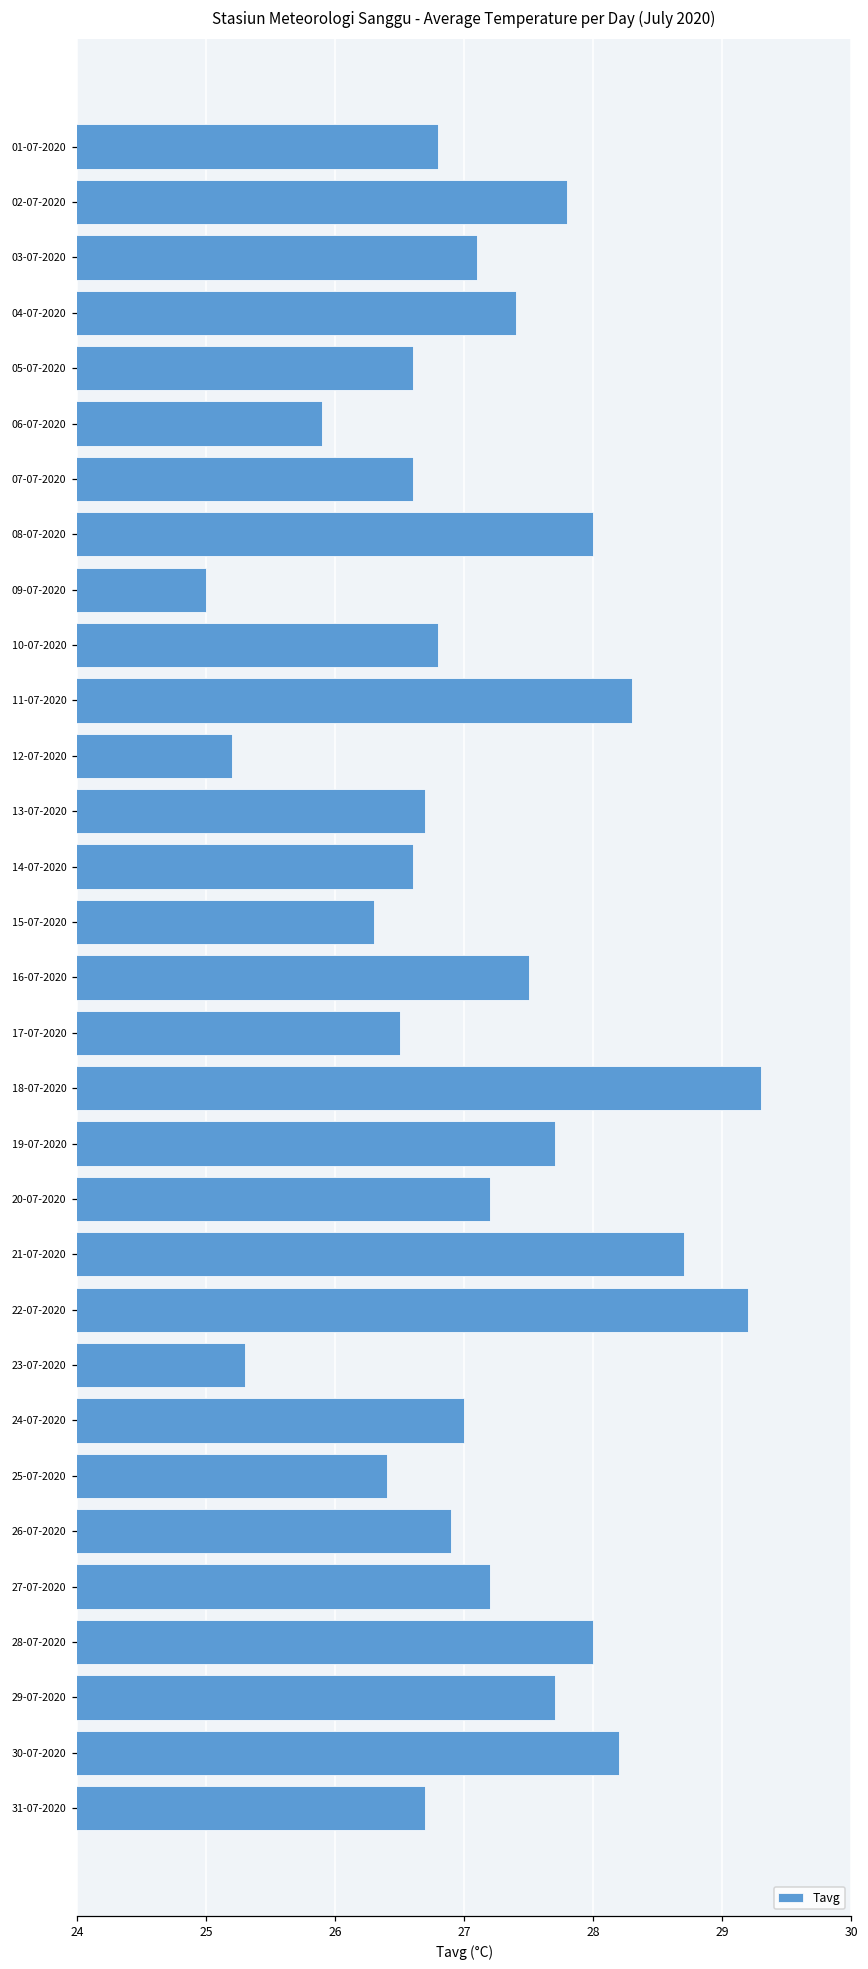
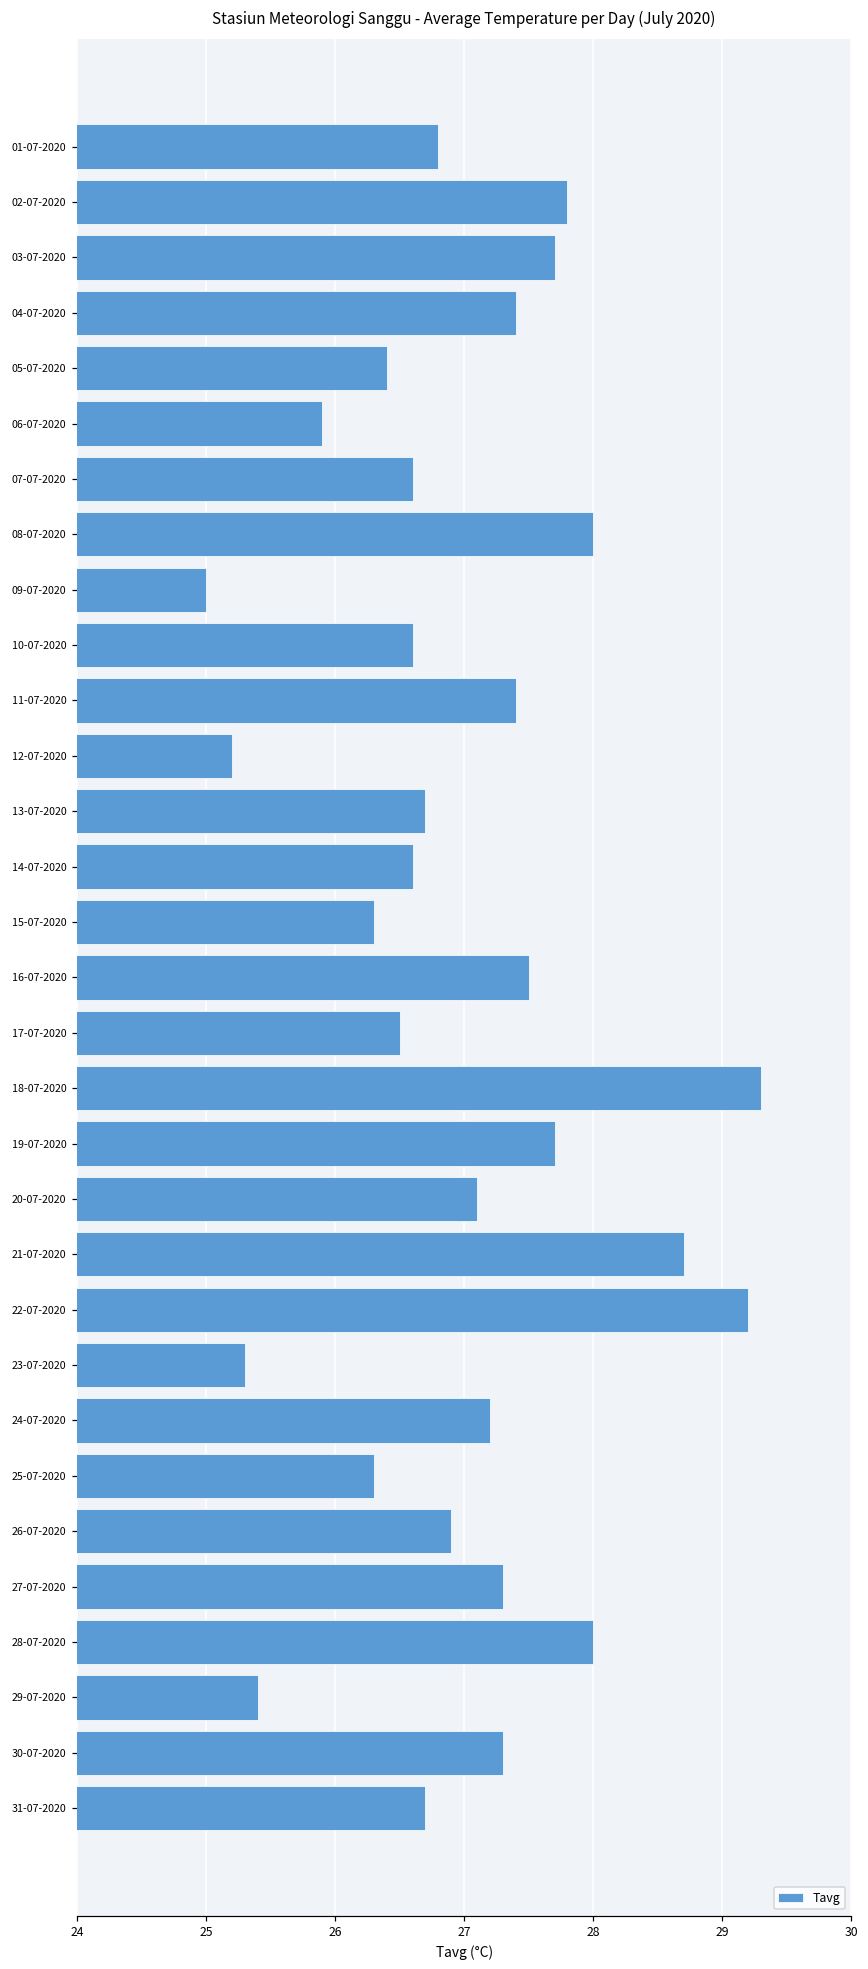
  {
    "01-07-2020": 26.8,
    "02-07-2020": 27.8,
-   "03-07-2020": 27.1,
+   "03-07-2020": 27.7,
    "04-07-2020": 27.4,
-   "05-07-2020": 26.6,
+   "05-07-2020": 26.4,
    "06-07-2020": 25.9,
    "07-07-2020": 26.6,
    "08-07-2020": 28.0,
    "09-07-2020": 25.0,
-   "10-07-2020": 26.8,
-   "11-07-2020": 28.3,
+   "10-07-2020": 26.6,
+   "11-07-2020": 27.4,
    "12-07-2020": 25.2,
    "13-07-2020": 26.7,
    "14-07-2020": 26.6,
    "15-07-2020": 26.3,
    "16-07-2020": 27.5,
    "17-07-2020": 26.5,
    "18-07-2020": 29.3,
    "19-07-2020": 27.7,
-   "20-07-2020": 27.2,
+   "20-07-2020": 27.1,
    "21-07-2020": 28.7,
    "22-07-2020": 29.2,
    "23-07-2020": 25.3,
-   "24-07-2020": 27.0,
-   "25-07-2020": 26.4,
+   "24-07-2020": 27.2,
+   "25-07-2020": 26.3,
    "26-07-2020": 26.9,
-   "27-07-2020": 27.2,
+   "27-07-2020": 27.3,
    "28-07-2020": 28.0,
-   "29-07-2020": 27.7,
-   "30-07-2020": 28.2,
+   "29-07-2020": 25.4,
+   "30-07-2020": 27.3,
    "31-07-2020": 26.7
  }
